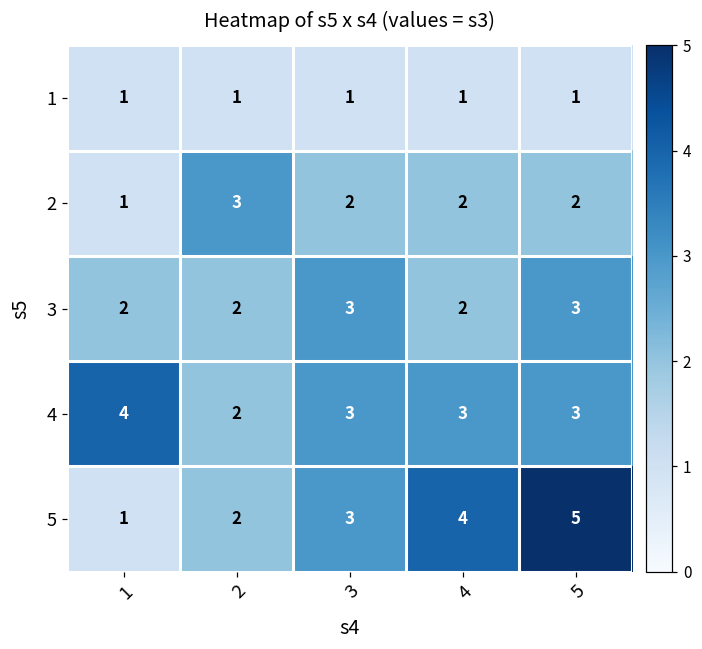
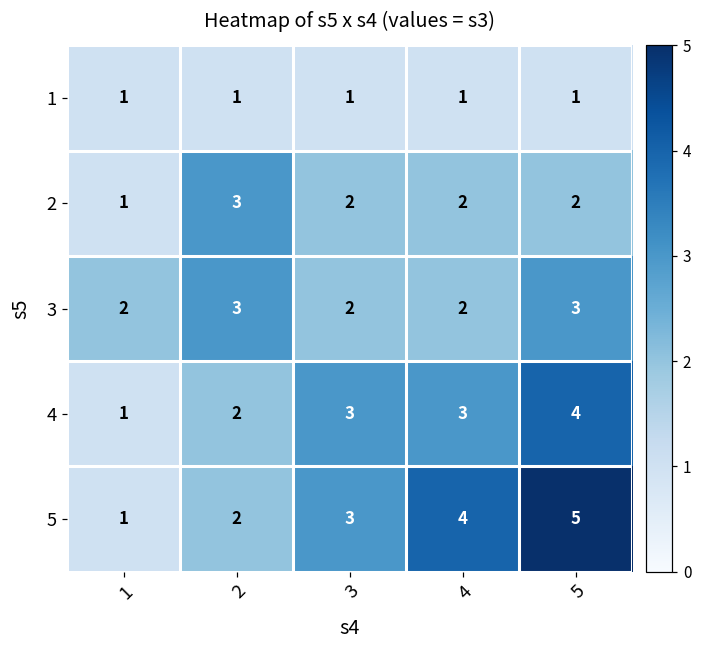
  {
    "1": {
      "1": 1,
      "2": 1,
      "3": 1,
      "4": 1,
      "5": 1
    },
    "2": {
      "1": 1,
      "2": 3,
      "3": 2,
      "4": 2,
      "5": 2
    },
    "3": {
      "1": 2,
-     "2": 2,
-     "3": 3,
+     "2": 3,
+     "3": 2,
      "4": 2,
      "5": 3
    },
    "4": {
-     "1": 4,
+     "1": 1,
      "2": 2,
      "3": 3,
      "4": 3,
-     "5": 3
+     "5": 4
    },
    "5": {
      "1": 1,
      "2": 2,
      "3": 3,
      "4": 4,
      "5": 5
    }
  }
